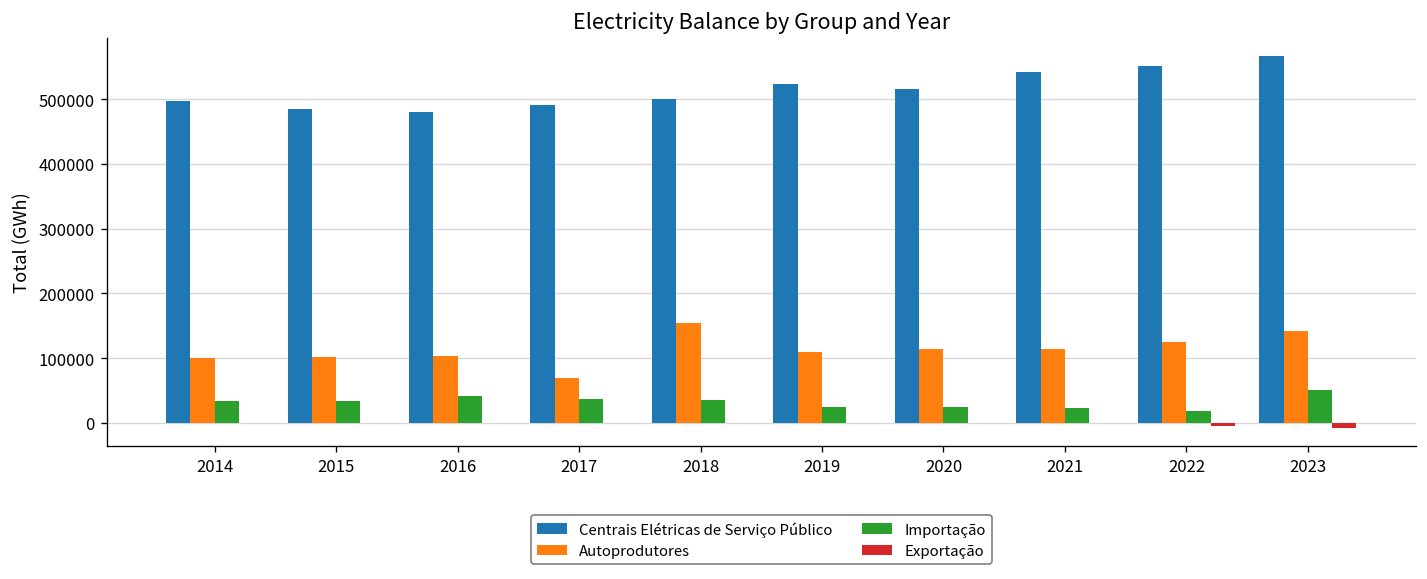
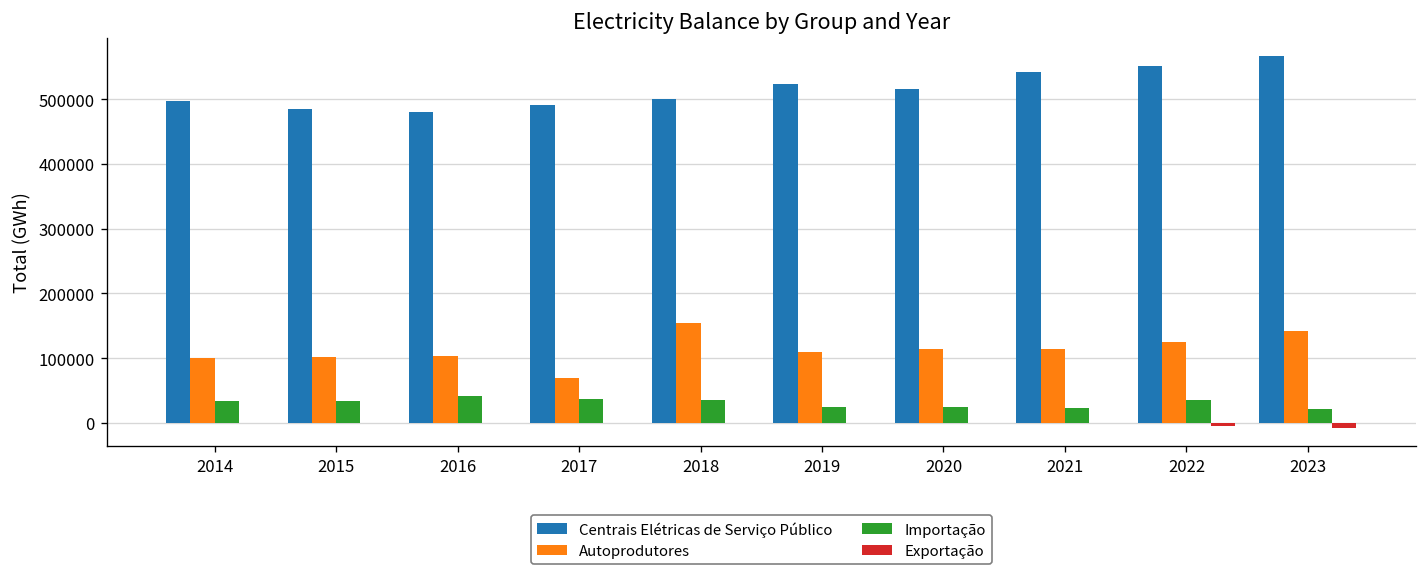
  {
    "Centrais Elétricas de Serviço Público": {
      "2014": 500000,
      "2015": 480000,
      "2016": 480000,
      "2017": 490000,
      "2018": 500000,
      "2019": 520000,
      "2020": 510000,
      "2021": 540000,
      "2022": 550000,
      "2023": 570000
    },
    "Autoprodutores": {
      "2014": 100000,
      "2015": 100000,
      "2016": 100000,
      "2017": 70000,
      "2018": 150000,
      "2019": 110000,
      "2020": 110000,
      "2021": 110000,
      "2022": 130000,
      "2023": 140000
    },
    "Importação": {
      "2014": 30000,
      "2015": 30000,
      "2016": 40000,
      "2017": 40000,
      "2018": 30000,
      "2019": 30000,
      "2020": 30000,
      "2021": 20000,
-     "2022": 20000,
-     "2023": 50000
+     "2022": 40000,
+     "2023": 20000
    },
    "Exportação": {
      "2022": 0,
      "2023": -10000
    }
  }
